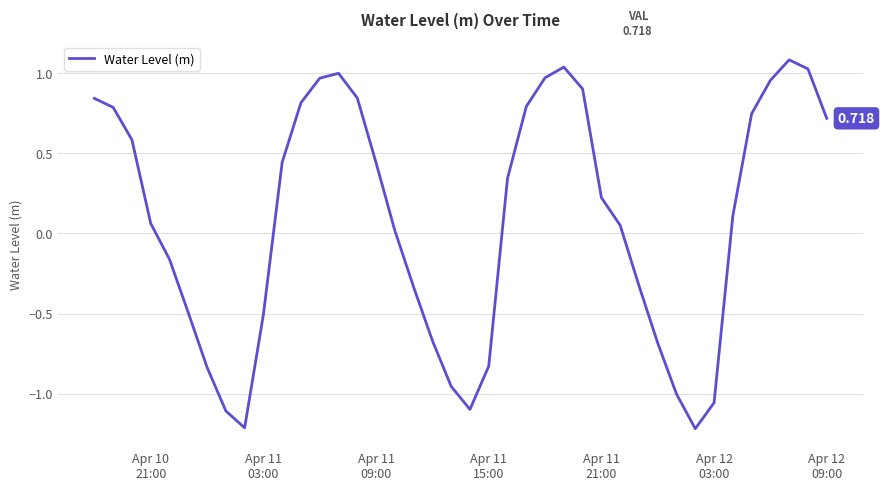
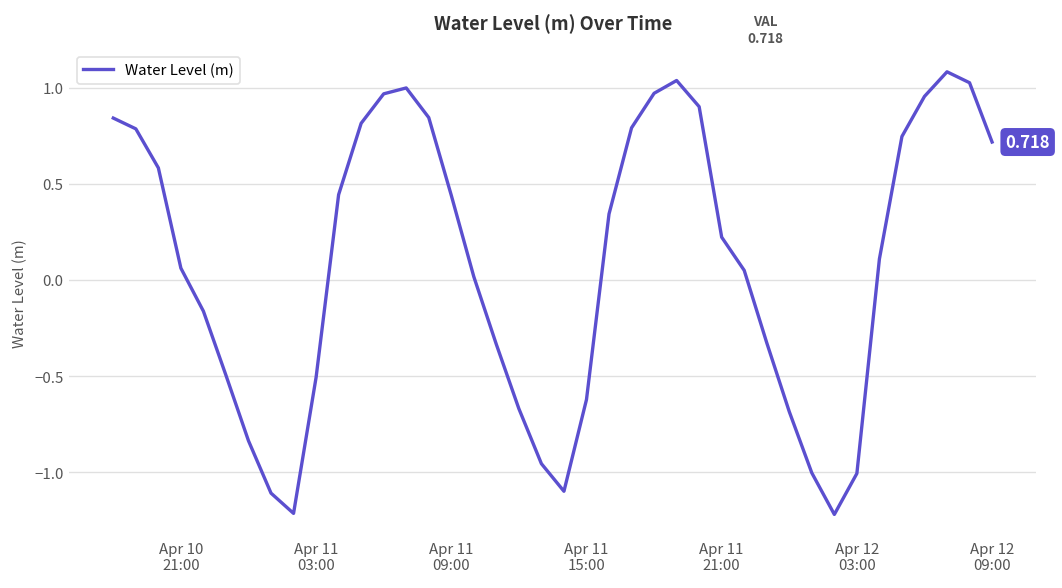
  {
    "Apr 10 21:00": 0.06,
    "Apr 11 03:00": -0.51,
    "Apr 11 09:00": 0.44,
-   "Apr 11 15:00": -0.83,
+   "Apr 11 15:00": -0.62,
    "Apr 11 21:00": 0.22,
-   "Apr 12 03:00": -1.06
+   "Apr 12 03:00": -1.01
  }
